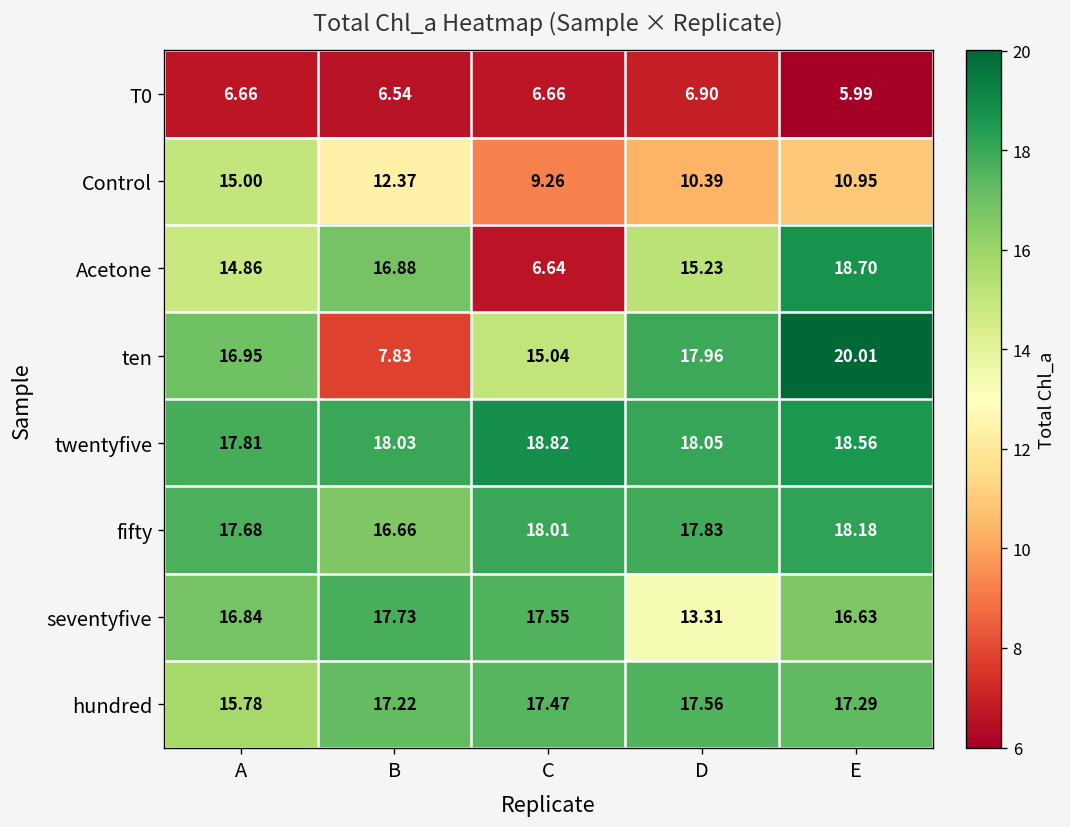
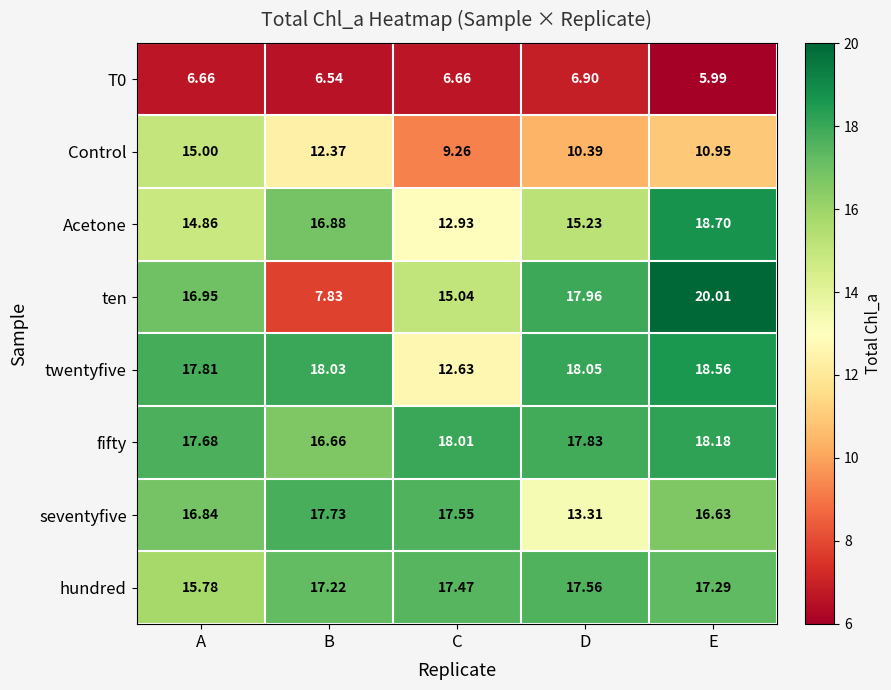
  {
    "T0": {
      "A": 6.66,
      "B": 6.54,
      "C": 6.66,
      "D": 6.90,
      "E": 5.99
    },
    "Control": {
      "A": 15.00,
      "B": 12.37,
      "C": 9.26,
      "D": 10.39,
      "E": 10.95
    },
    "Acetone": {
      "A": 14.86,
      "B": 16.88,
-     "C": 6.64,
+     "C": 12.93,
      "D": 15.23,
      "E": 18.70
    },
    "ten": {
      "A": 16.95,
      "B": 7.83,
      "C": 15.04,
      "D": 17.96,
      "E": 20.01
    },
    "twentyfive": {
      "A": 17.81,
      "B": 18.03,
-     "C": 18.82,
+     "C": 12.63,
      "D": 18.05,
      "E": 18.56
    },
    "fifty": {
      "A": 17.68,
      "B": 16.66,
      "C": 18.01,
      "D": 17.83,
      "E": 18.18
    },
    "seventyfive": {
      "A": 16.84,
      "B": 17.73,
      "C": 17.55,
      "D": 13.31,
      "E": 16.63
    },
    "hundred": {
      "A": 15.78,
      "B": 17.22,
      "C": 17.47,
      "D": 17.56,
      "E": 17.29
    }
  }
